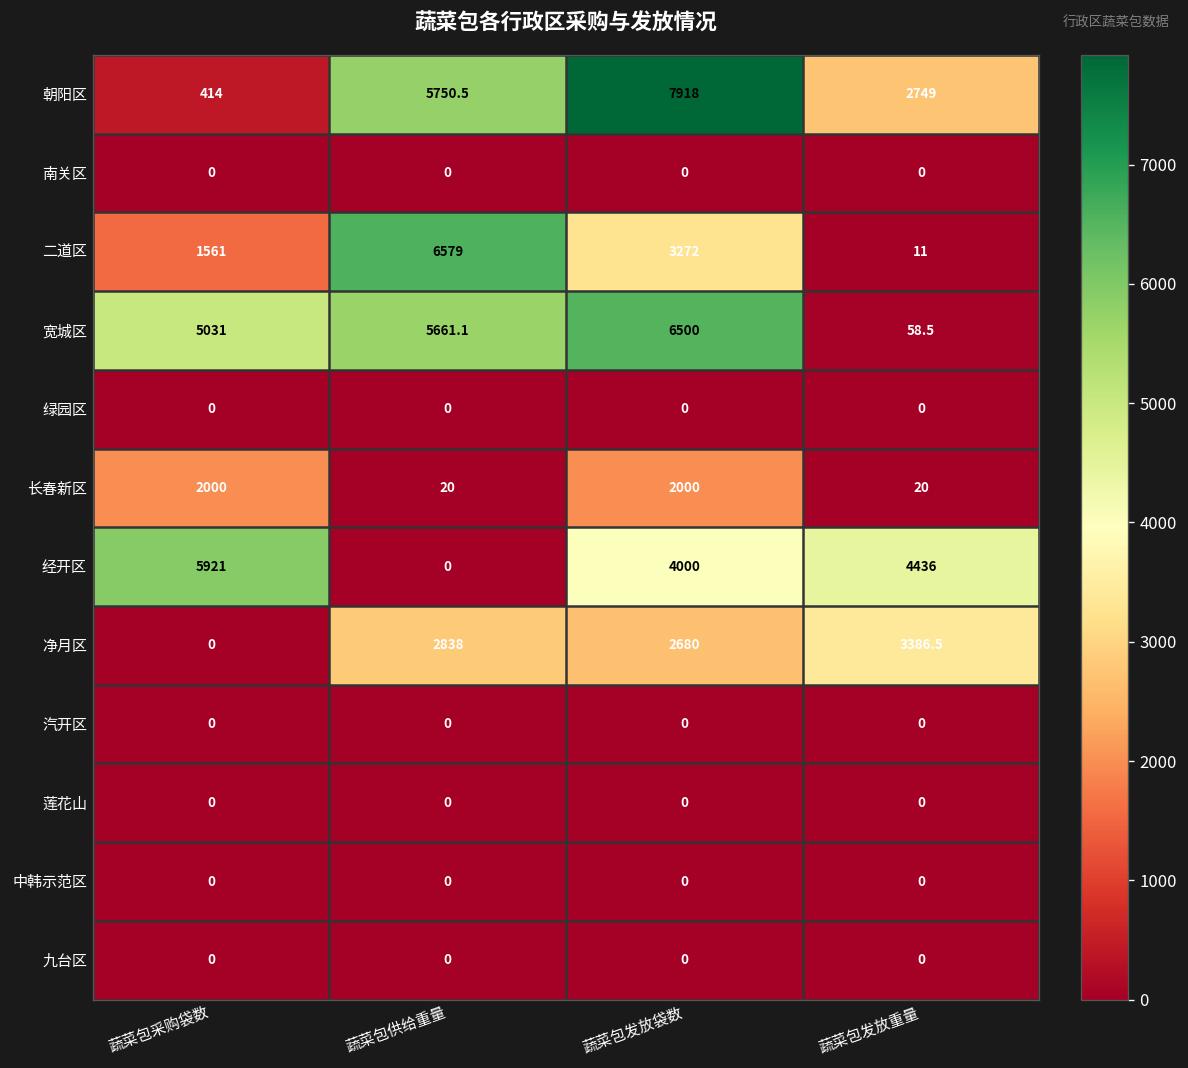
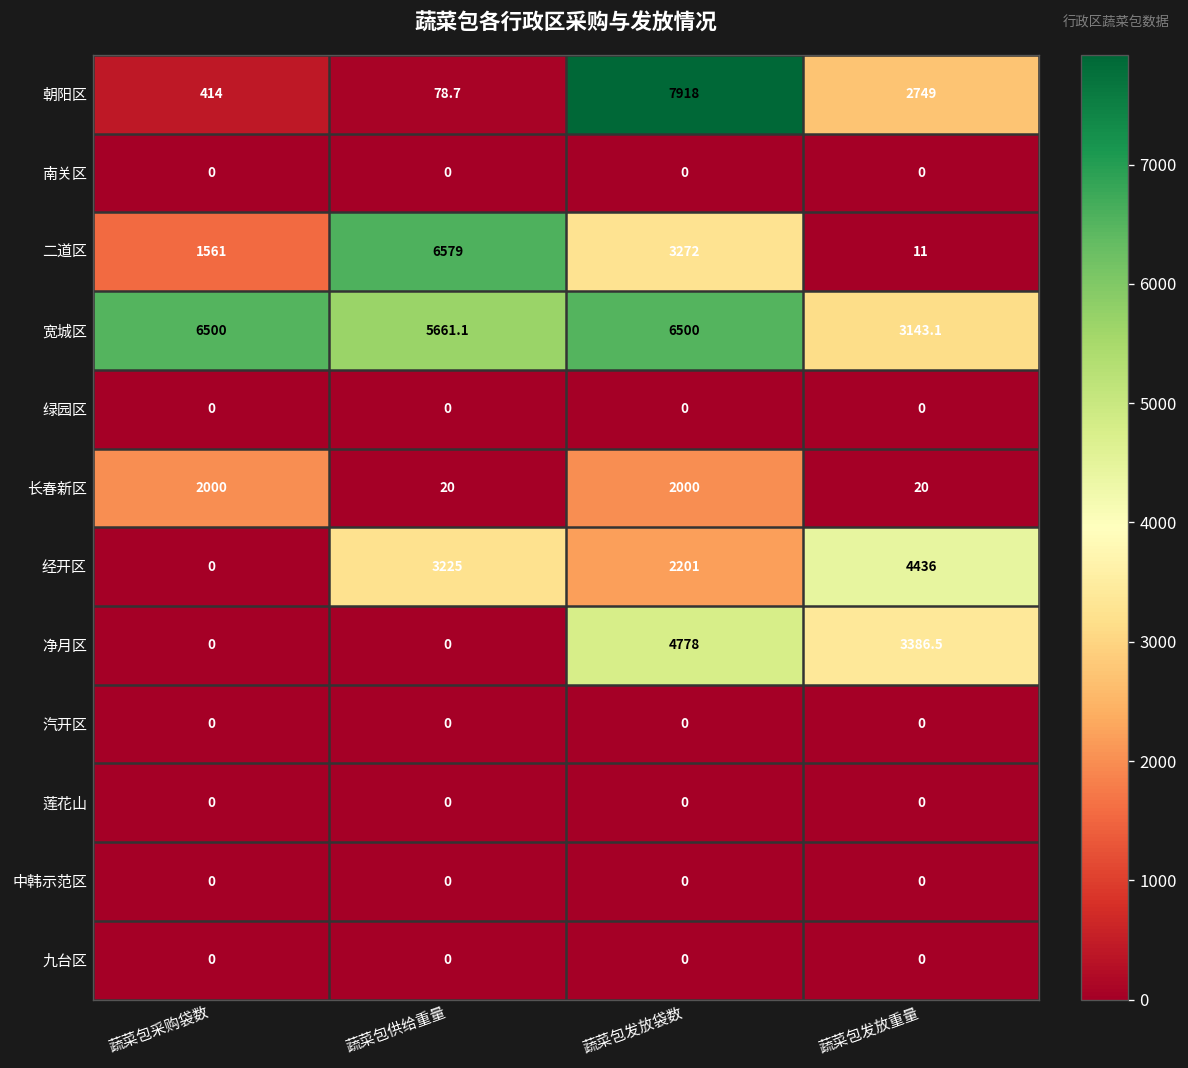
  {
    "朝阳区": {
      "蔬菜包采购袋数": 414,
-     "蔬菜包供给重量": 5750.5,
+     "蔬菜包供给重量": 78.7,
      "蔬菜包发放袋数": 7918,
      "蔬菜包发放重量": 2749
    },
    "南关区": {
      "蔬菜包采购袋数": 0,
      "蔬菜包供给重量": 0,
      "蔬菜包发放袋数": 0,
      "蔬菜包发放重量": 0
    },
    "二道区": {
      "蔬菜包采购袋数": 1561,
      "蔬菜包供给重量": 6579,
      "蔬菜包发放袋数": 3272,
      "蔬菜包发放重量": 11
    },
    "宽城区": {
-     "蔬菜包采购袋数": 5031,
+     "蔬菜包采购袋数": 6500,
      "蔬菜包供给重量": 5661.1,
      "蔬菜包发放袋数": 6500,
-     "蔬菜包发放重量": 58.5
+     "蔬菜包发放重量": 3143.1
    },
    "绿园区": {
      "蔬菜包采购袋数": 0,
      "蔬菜包供给重量": 0,
      "蔬菜包发放袋数": 0,
      "蔬菜包发放重量": 0
    },
    "长春新区": {
      "蔬菜包采购袋数": 2000,
      "蔬菜包供给重量": 20,
      "蔬菜包发放袋数": 2000,
      "蔬菜包发放重量": 20
    },
    "经开区": {
-     "蔬菜包采购袋数": 5921,
-     "蔬菜包供给重量": 0,
-     "蔬菜包发放袋数": 4000,
+     "蔬菜包采购袋数": 0,
+     "蔬菜包供给重量": 3225,
+     "蔬菜包发放袋数": 2201,
      "蔬菜包发放重量": 4436
    },
    "净月区": {
      "蔬菜包采购袋数": 0,
-     "蔬菜包供给重量": 2838,
-     "蔬菜包发放袋数": 2680,
+     "蔬菜包供给重量": 0,
+     "蔬菜包发放袋数": 4778,
      "蔬菜包发放重量": 3386.5
    },
    "汽开区": {
      "蔬菜包采购袋数": 0,
      "蔬菜包供给重量": 0,
      "蔬菜包发放袋数": 0,
      "蔬菜包发放重量": 0
    },
    "莲花山": {
      "蔬菜包采购袋数": 0,
      "蔬菜包供给重量": 0,
      "蔬菜包发放袋数": 0,
      "蔬菜包发放重量": 0
    },
    "中韩示范区": {
      "蔬菜包采购袋数": 0,
      "蔬菜包供给重量": 0,
      "蔬菜包发放袋数": 0,
      "蔬菜包发放重量": 0
    },
    "九台区": {
      "蔬菜包采购袋数": 0,
      "蔬菜包供给重量": 0,
      "蔬菜包发放袋数": 0,
      "蔬菜包发放重量": 0
    }
  }
